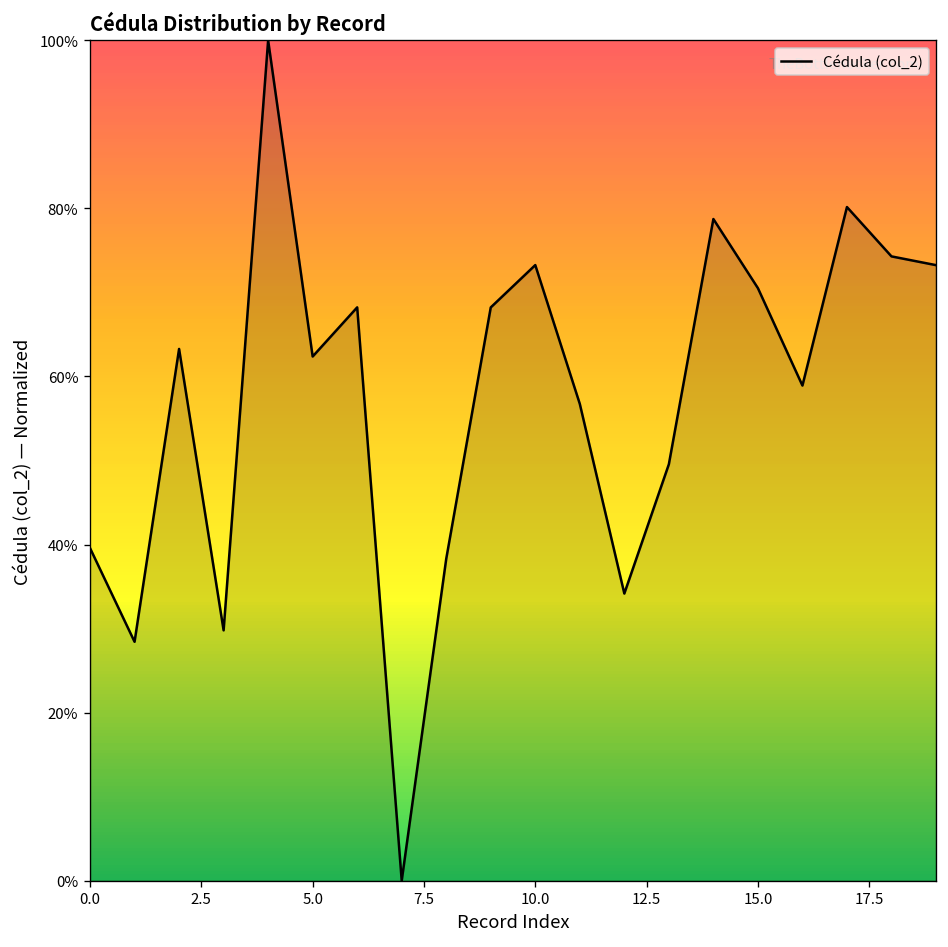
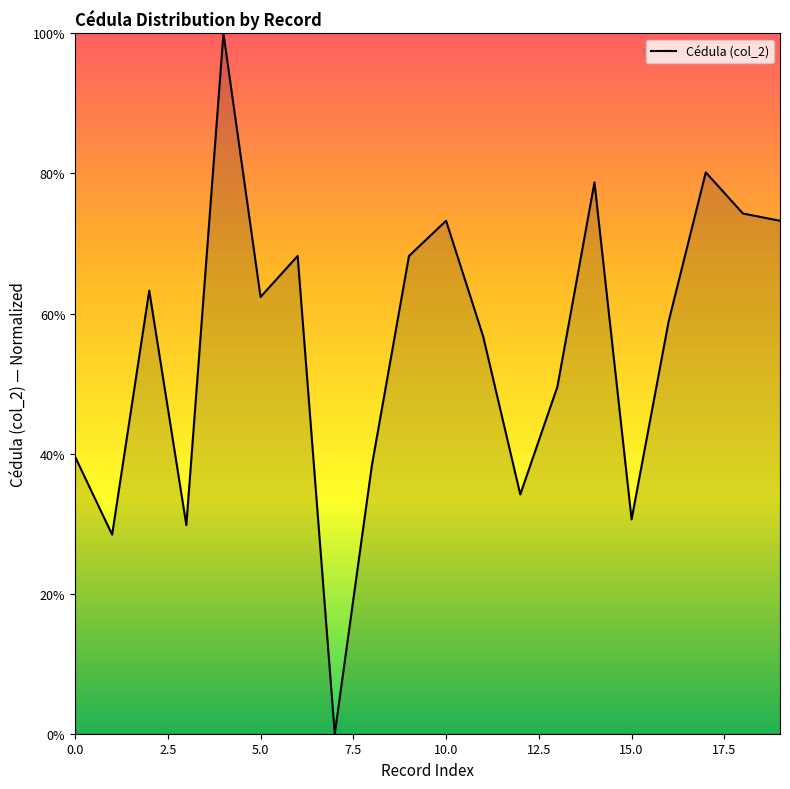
  {
    "0.0": "40%",
    "5.0": "62%",
    "10.0": "73%",
-   "15.0": "71%"
+   "15.0": "31%"
  }
